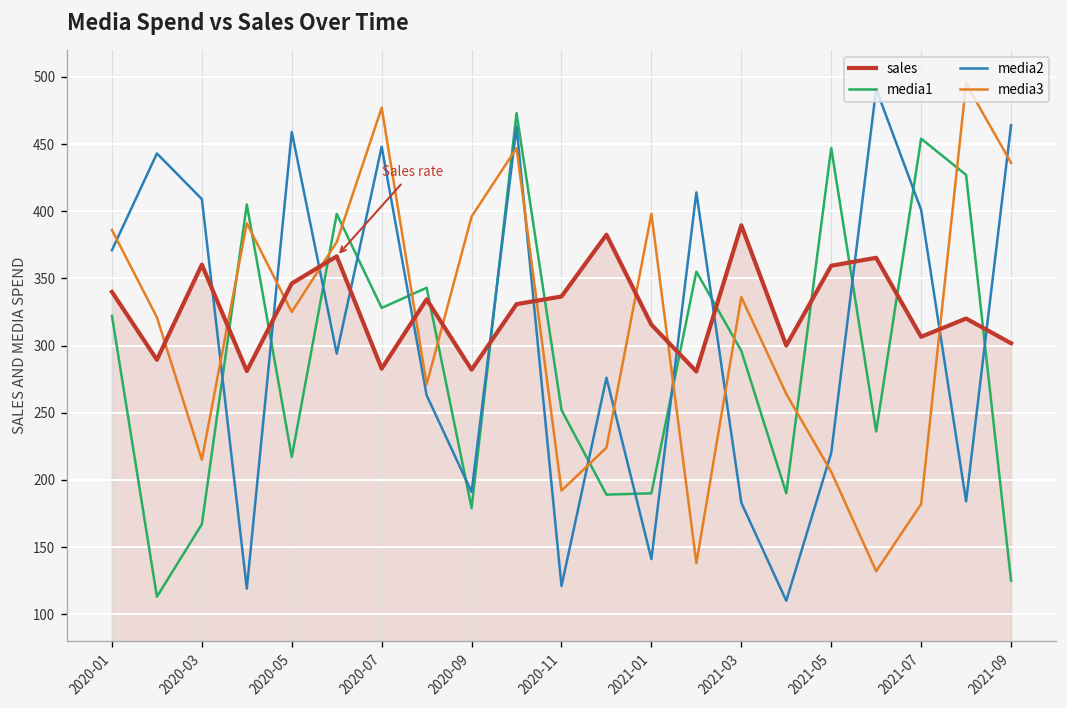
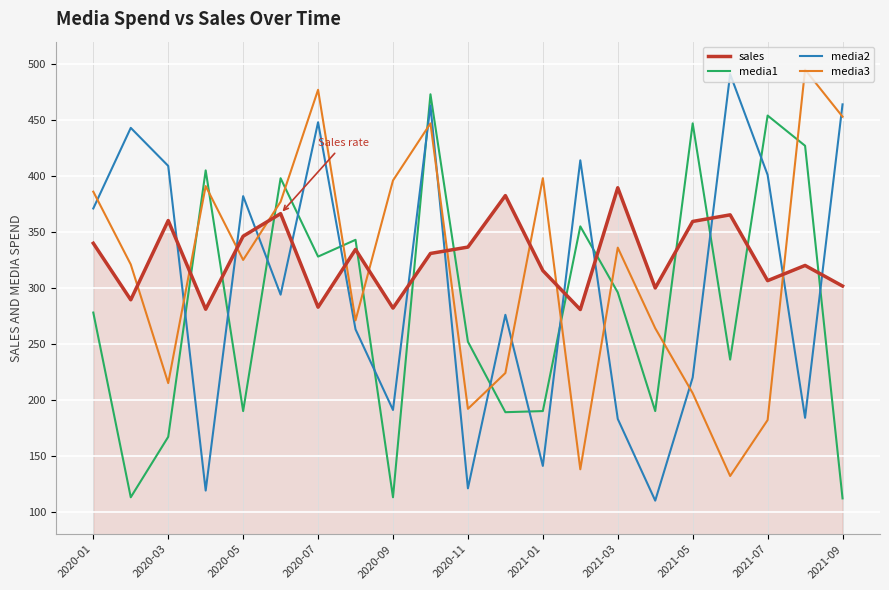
  {
    "sales": {
      "2020-01": 340,
      "2020-03": 360,
      "2020-05": 346,
      "2020-07": 283,
      "2020-09": 282,
      "2020-11": 337,
      "2021-01": 316,
      "2021-03": 390,
      "2021-05": 359,
      "2021-07": 307,
      "2021-09": 302
    },
    "media1": {
-     "2020-01": 322,
+     "2020-01": 278,
      "2020-03": 167,
-     "2020-05": 217,
+     "2020-05": 190,
      "2020-07": 328,
-     "2020-09": 179,
+     "2020-09": 113,
      "2020-11": 252,
      "2021-01": 190,
      "2021-03": 296,
      "2021-05": 447,
      "2021-07": 454,
-     "2021-09": 125
+     "2021-09": 112
    },
    "media2": {
      "2020-01": 371,
      "2020-03": 409,
-     "2020-05": 459,
+     "2020-05": 382,
      "2020-07": 448,
      "2020-09": 191,
      "2020-11": 121,
      "2021-01": 141,
      "2021-03": 183,
      "2021-05": 220,
      "2021-07": 401,
      "2021-09": 464
    },
    "media3": {
      "2020-01": 386,
      "2020-03": 215,
      "2020-05": 325,
      "2020-07": 477,
      "2020-09": 396,
      "2020-11": 192,
      "2021-01": 398,
      "2021-03": 336,
      "2021-05": 206,
      "2021-07": 182,
-     "2021-09": 436
+     "2021-09": 453
    }
  }
